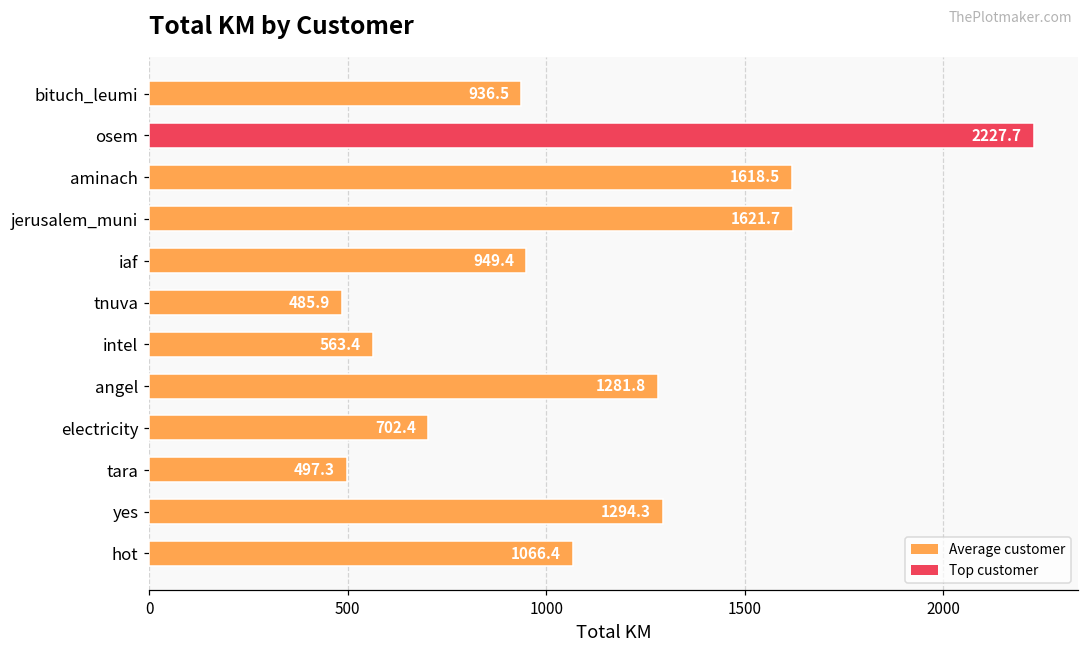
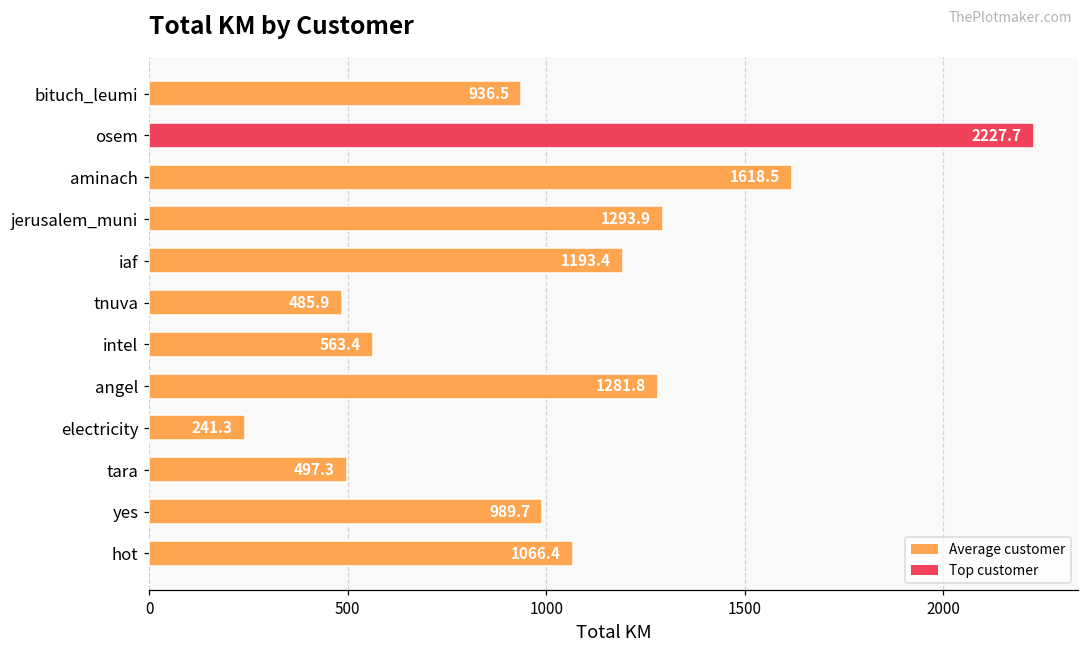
  {
    "bituch_leumi": 936.5,
    "osem": 2227.7,
    "aminach": 1618.5,
-   "jerusalem_muni": 1621.7,
-   "iaf": 949.4,
+   "jerusalem_muni": 1293.9,
+   "iaf": 1193.4,
    "tnuva": 485.9,
    "intel": 563.4,
    "angel": 1281.8,
-   "electricity": 702.4,
+   "electricity": 241.3,
    "tara": 497.3,
-   "yes": 1294.3,
+   "yes": 989.7,
    "hot": 1066.4
  }
